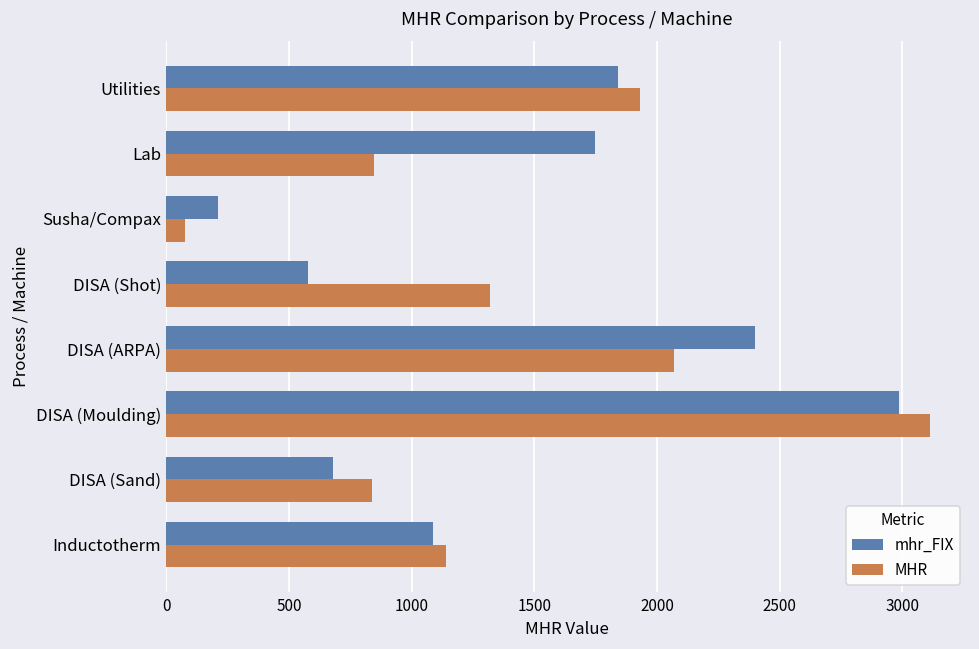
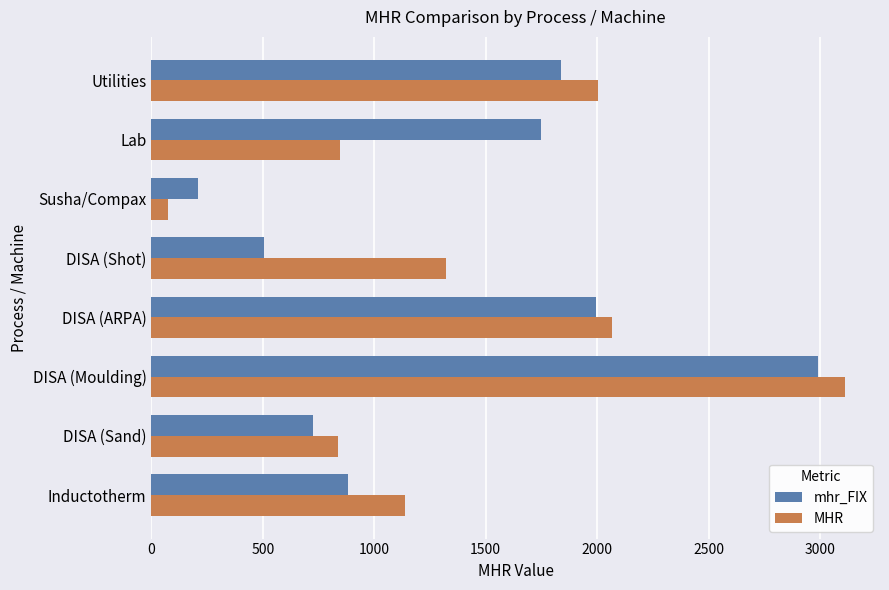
  {
    "mhr_FIX": {
      "Utilities": 1840,
      "Lab": 1750,
      "Susha/Compax": 210,
-     "DISA (Shot)": 580,
-     "DISA (ARPA)": 2400,
+     "DISA (Shot)": 500,
+     "DISA (ARPA)": 1990,
      "DISA (Moulding)": 2990,
-     "DISA (Sand)": 680,
-     "Inductotherm": 1090
+     "DISA (Sand)": 720,
+     "Inductotherm": 880
    },
    "MHR": {
-     "Utilities": 1930,
+     "Utilities": 2000,
      "Lab": 850,
      "Susha/Compax": 70,
      "DISA (Shot)": 1320,
      "DISA (ARPA)": 2070,
      "DISA (Moulding)": 3110,
      "DISA (Sand)": 840,
      "Inductotherm": 1140
    }
  }
